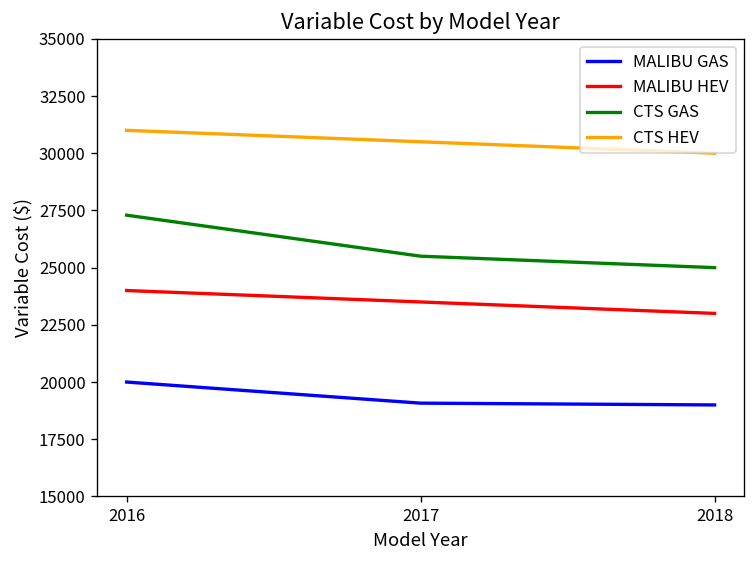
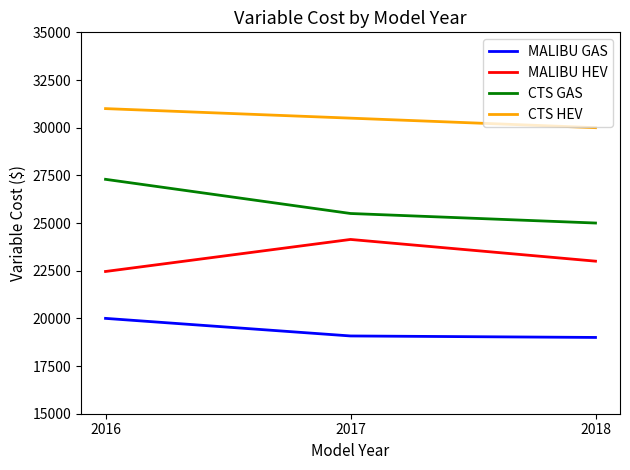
  {
    "MALIBU GAS": {
      "2016": 20000,
      "2017": 19100,
      "2018": 19000
    },
    "MALIBU HEV": {
-     "2016": 24000,
-     "2017": 23500,
+     "2016": 22500,
+     "2017": 24100,
      "2018": 23000
    },
    "CTS GAS": {
      "2016": 27300,
      "2017": 25500,
      "2018": 25000
    },
    "CTS HEV": {
      "2016": 31000,
      "2017": 30500,
      "2018": 30000
    }
  }
